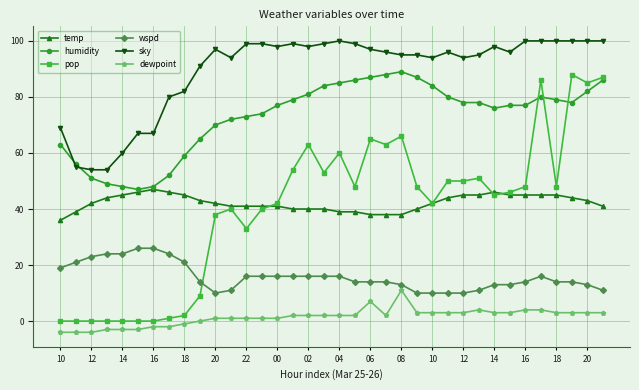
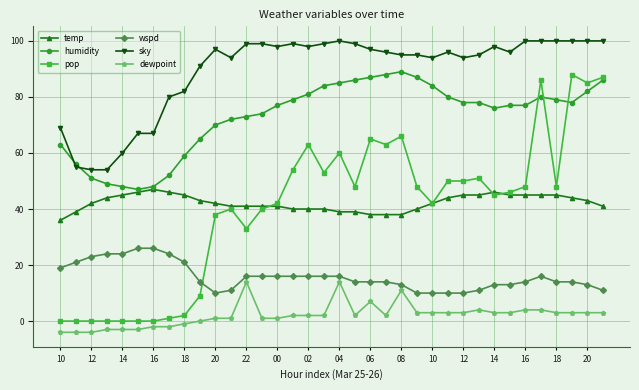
  {
    "dewpoint": {
-     "22": 1,
+     "22": 14,
      "00": 1,
      "02": 2,
-     "04": 2,
+     "04": 14,
      "06": 7,
      "08": 11
    }
  }
